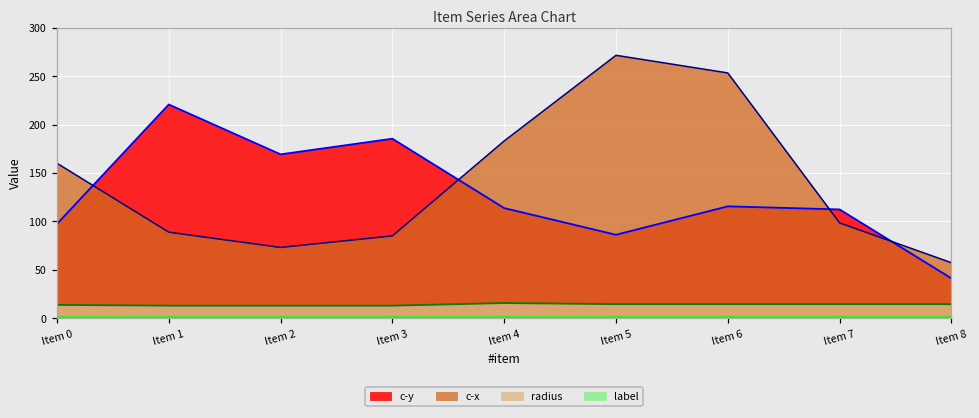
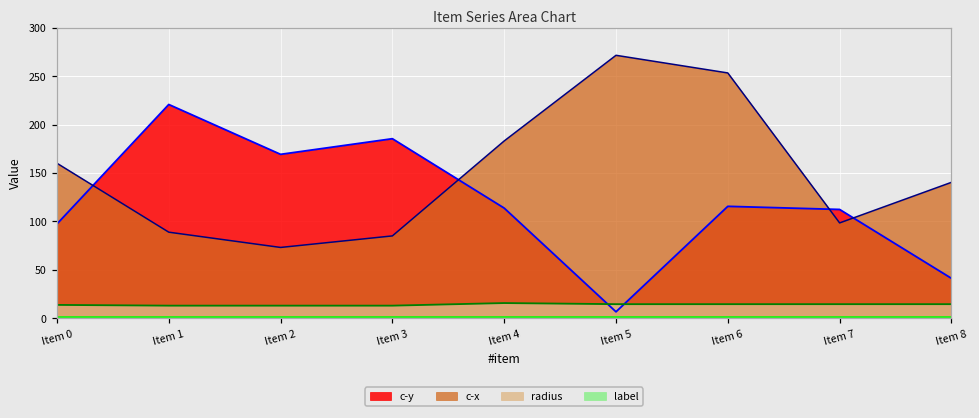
  {
    "c-y": {
      "Item 0": 100,
      "Item 1": 220,
      "Item 2": 170,
      "Item 3": 190,
      "Item 4": 110,
-     "Item 5": 90,
+     "Item 5": 10,
      "Item 6": 120,
      "Item 7": 110,
      "Item 8": 40
    },
    "c-x": {
      "Item 0": 160,
      "Item 1": 90,
      "Item 2": 70,
      "Item 3": 90,
      "Item 4": 180,
      "Item 5": 270,
      "Item 6": 250,
      "Item 7": 100,
-     "Item 8": 60
+     "Item 8": 140
    },
    "radius": {
      "Item 0": 10,
      "Item 1": 10,
      "Item 2": 10,
      "Item 3": 10,
      "Item 4": 20,
      "Item 5": 10,
      "Item 6": 10,
      "Item 7": 10,
      "Item 8": 10
    },
    "label": {
      "Item 0": 0,
      "Item 1": 0,
      "Item 2": 0,
      "Item 3": 0,
      "Item 4": 0,
      "Item 5": 0,
      "Item 6": 0,
      "Item 7": 0,
      "Item 8": 0
    }
  }
